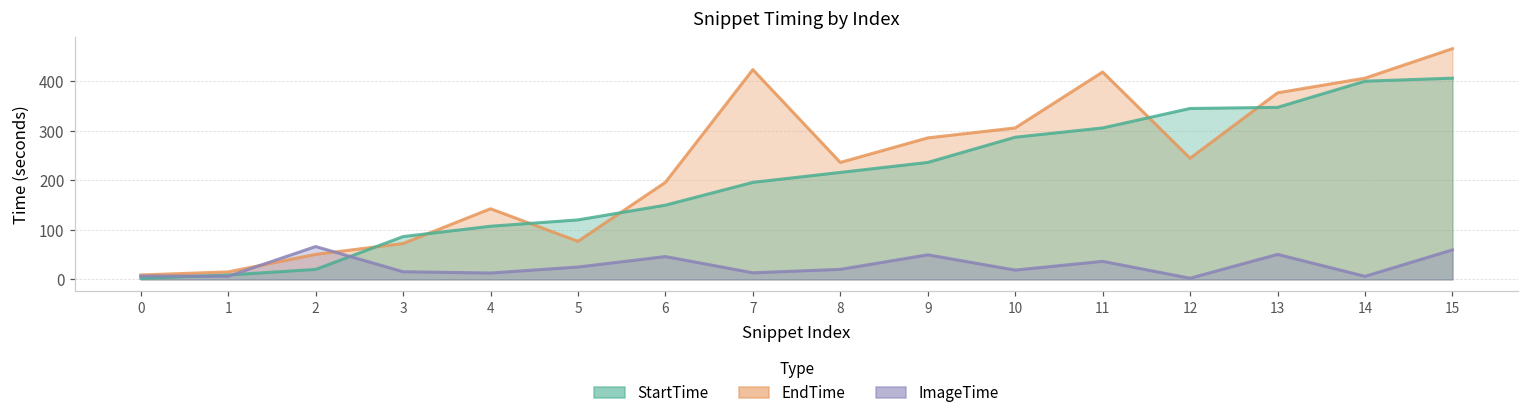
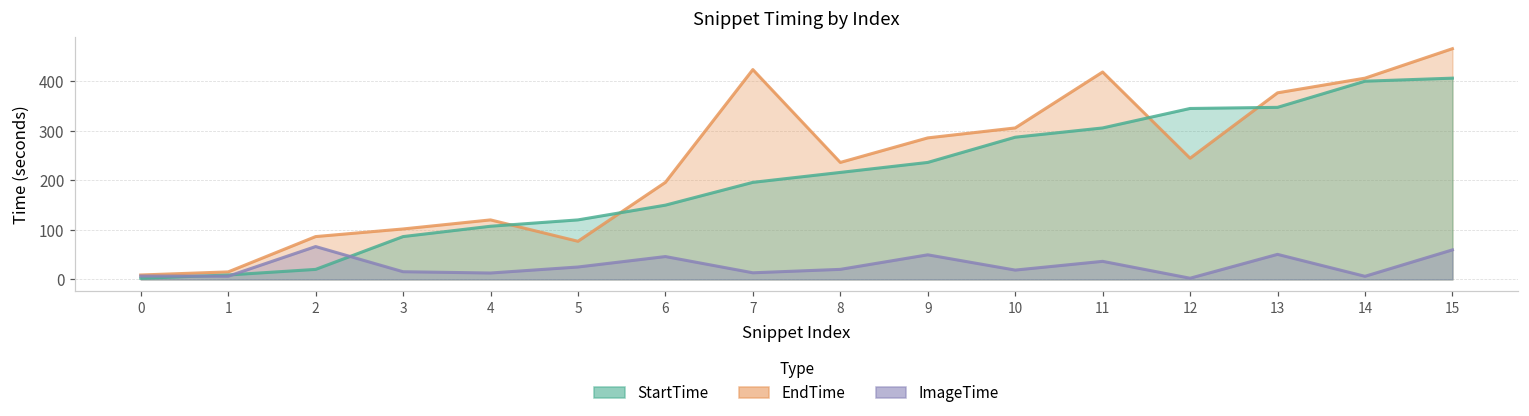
  {
    "EndTime": {
      "1": 20,
-     "2": 50,
-     "3": 70,
-     "4": 140,
+     "2": 90,
+     "3": 100,
+     "4": 120,
      "5": 80,
      "6": 200,
      "7": 420,
      "8": 240,
      "9": 290,
      "10": 310,
      "11": 420,
      "12": 240,
      "13": 380,
      "14": 410,
      "15": 470
    }
  }
